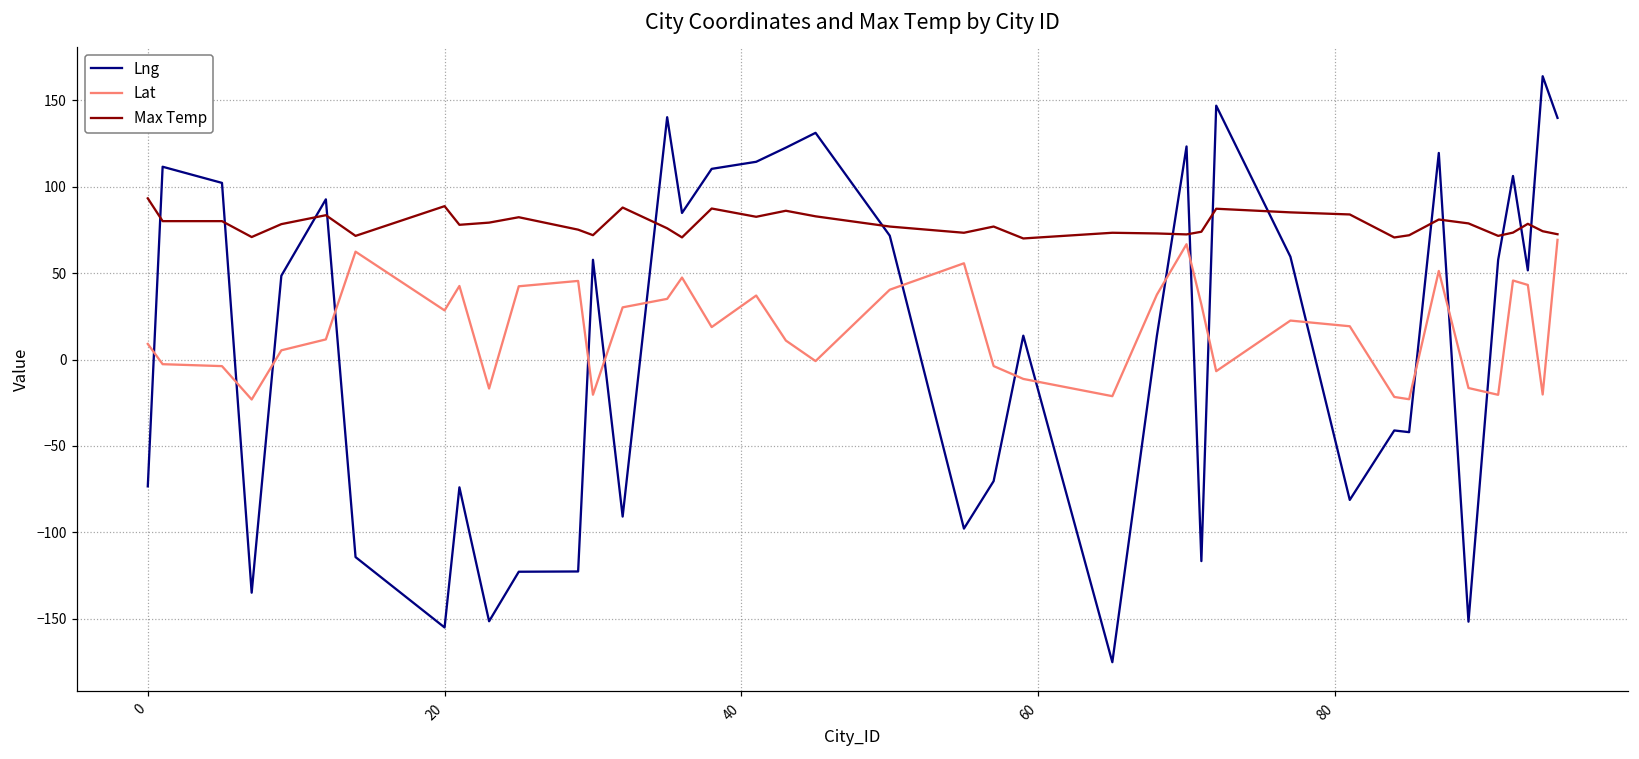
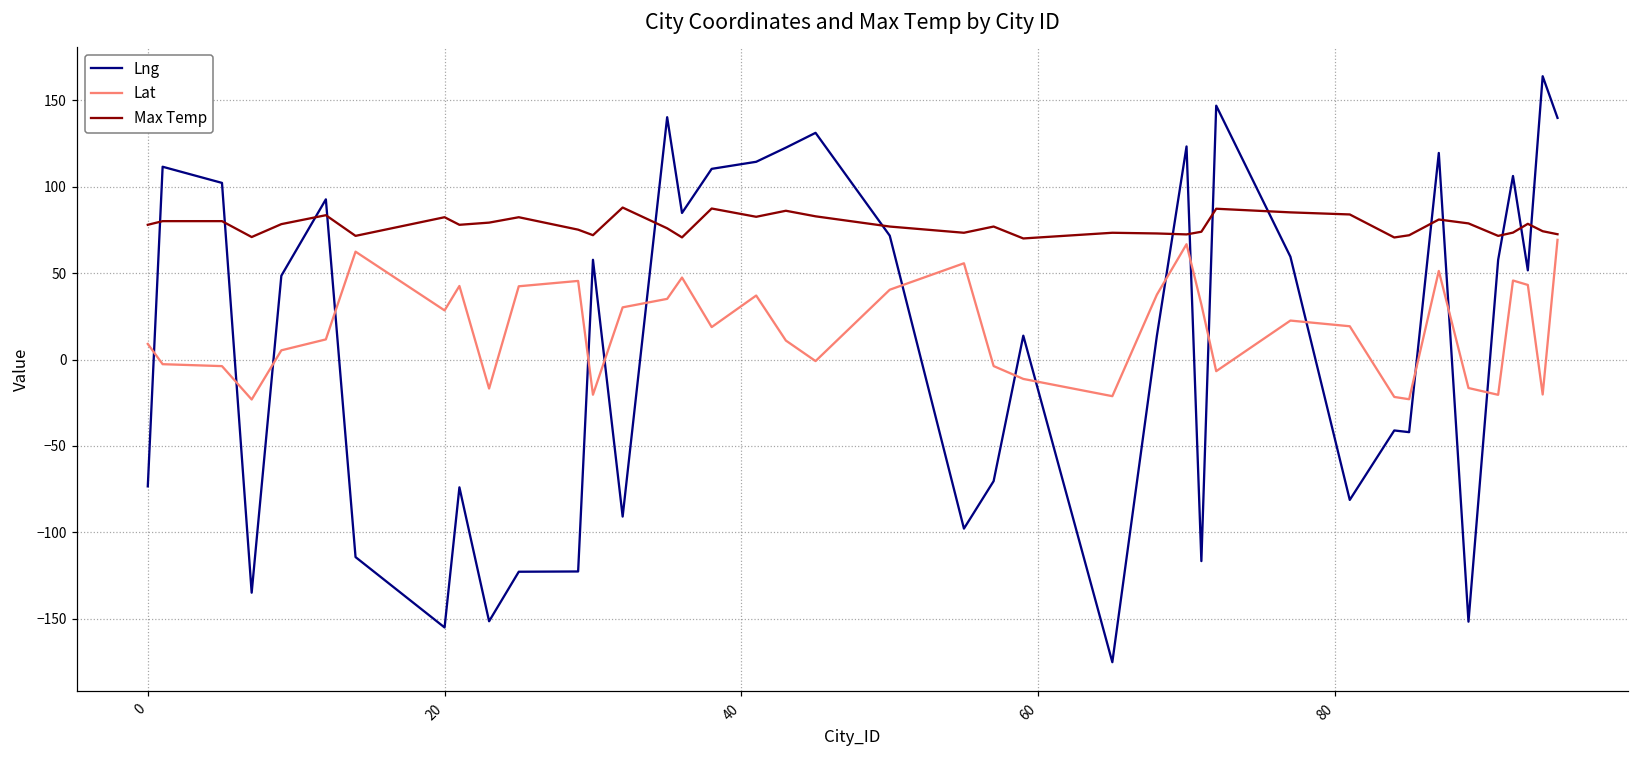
  {
    "Lng": {
      "0": -73,
      "20": -155
    },
    "Lat": {
      "0": 9,
      "20": 28
    },
    "Max Temp": {
-     "0": 93,
-     "20": 89
+     "0": 78,
+     "20": 82
    }
  }
